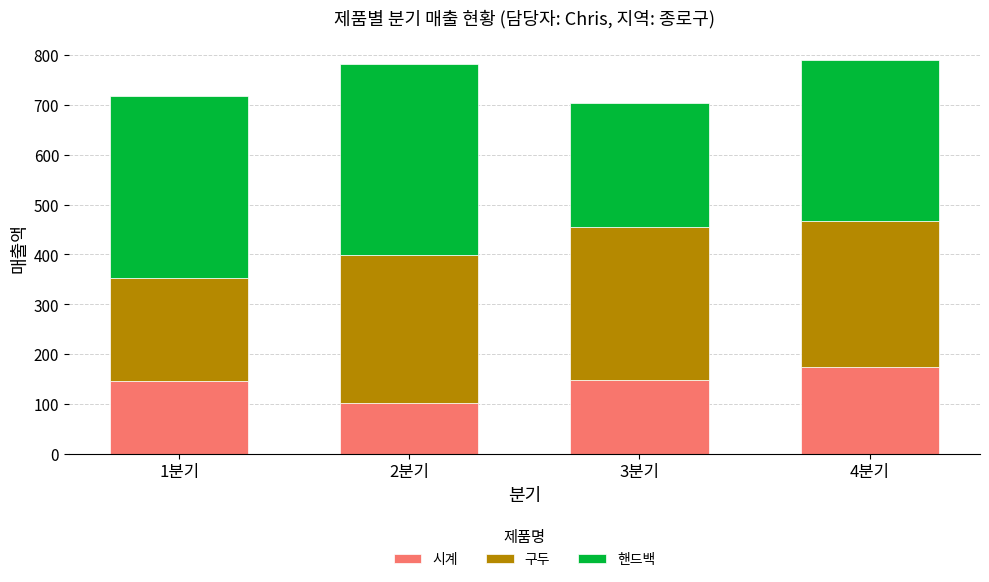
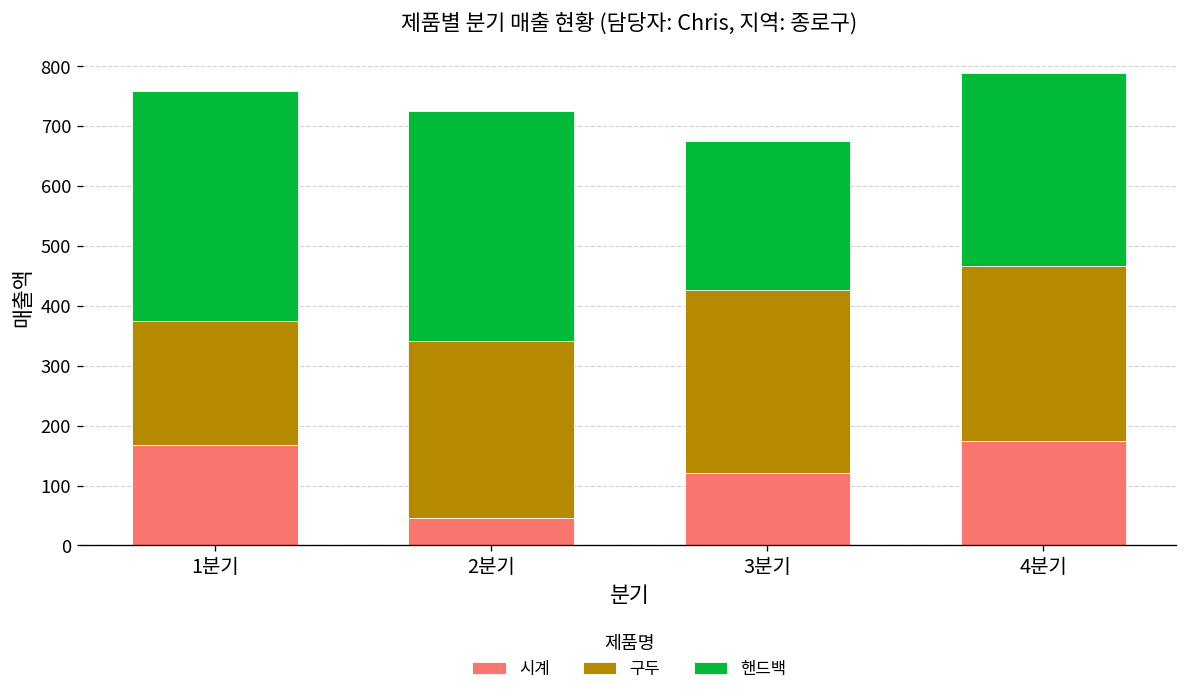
  {
    "시계": {
-     "1분기": 150,
-     "2분기": 100,
-     "3분기": 150,
+     "1분기": 170,
+     "2분기": 50,
+     "3분기": 120,
      "4분기": 170
    },
    "구두": {
      "1분기": 210,
      "2분기": 300,
      "3분기": 310,
      "4분기": 290
    },
    "핸드백": {
-     "1분기": 370,
+     "1분기": 380,
      "2분기": 380,
      "3분기": 250,
      "4분기": 320
    }
  }
